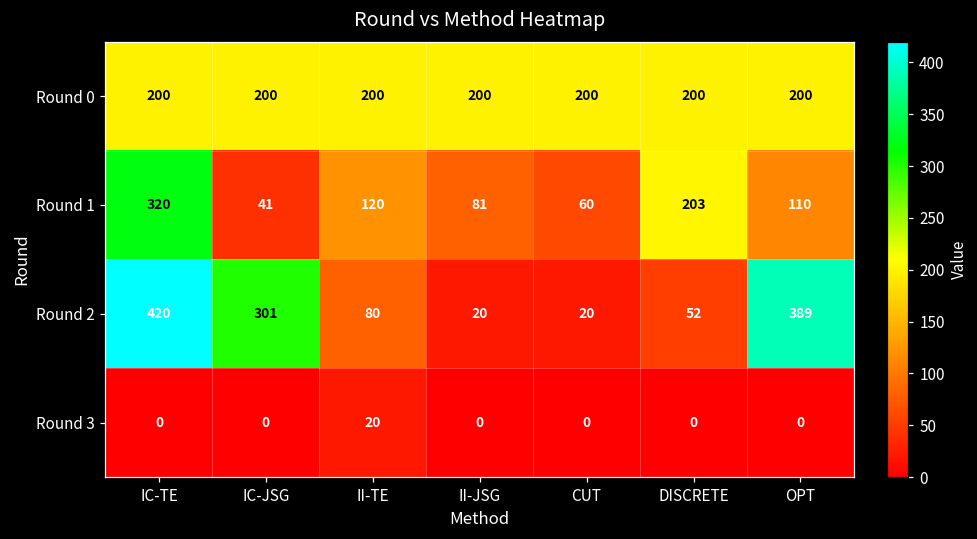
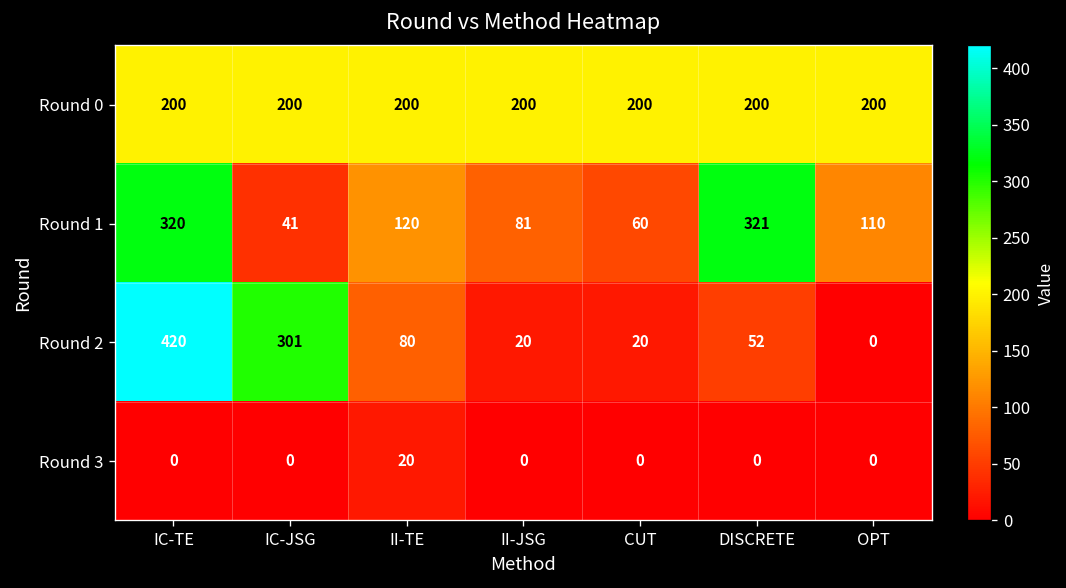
  {
    "Round 0": {
      "IC-TE": 200,
      "IC-JSG": 200,
      "II-TE": 200,
      "II-JSG": 200,
      "CUT": 200,
      "DISCRETE": 200,
      "OPT": 200
    },
    "Round 1": {
      "IC-TE": 320,
      "IC-JSG": 41,
      "II-TE": 120,
      "II-JSG": 81,
      "CUT": 60,
-     "DISCRETE": 203,
+     "DISCRETE": 321,
      "OPT": 110
    },
    "Round 2": {
      "IC-TE": 420,
      "IC-JSG": 301,
      "II-TE": 80,
      "II-JSG": 20,
      "CUT": 20,
      "DISCRETE": 52,
-     "OPT": 389
+     "OPT": 0
    },
    "Round 3": {
      "IC-TE": 0,
      "IC-JSG": 0,
      "II-TE": 20,
      "II-JSG": 0,
      "CUT": 0,
      "DISCRETE": 0,
      "OPT": 0
    }
  }
